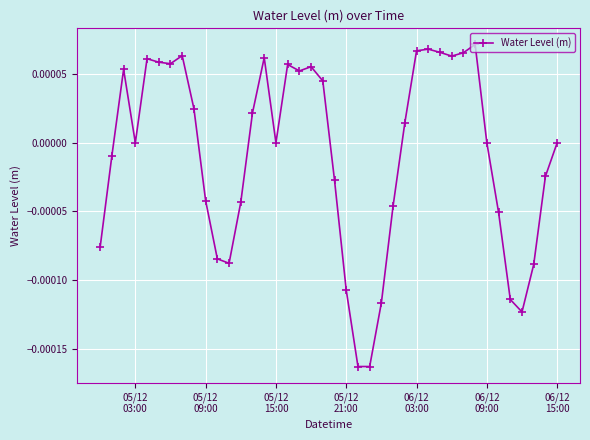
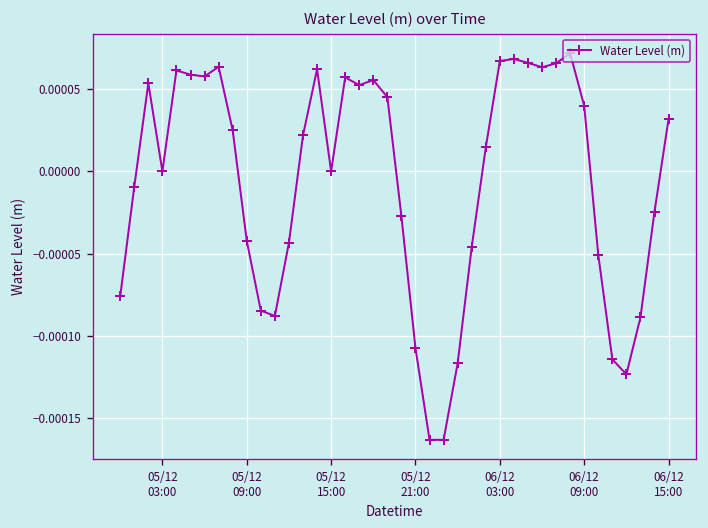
  {
    "05/12 03:00": 0.00000,
    "05/12 09:00": -0.000042,
    "05/12 15:00": 0.00000,
    "05/12 21:00": -0.000107,
    "06/12 03:00": 0.000067,
-   "06/12 09:00": 0.00000,
-   "06/12 15:00": 0.00000
+   "06/12 09:00": 0.00004,
+   "06/12 15:00": 0.00003
  }
